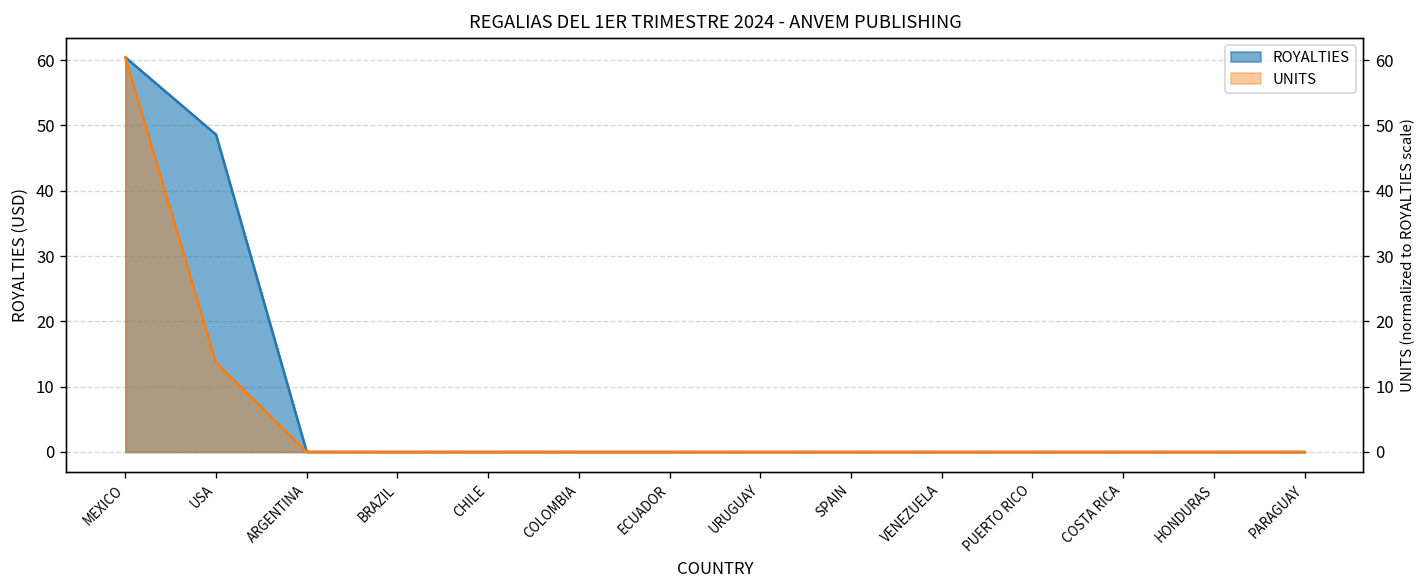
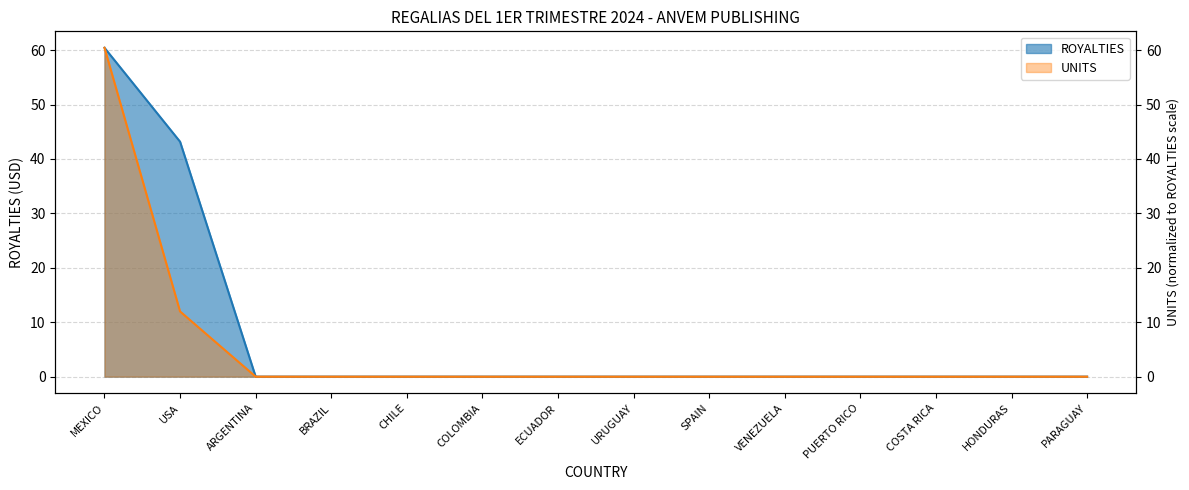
  {
    "ROYALTIES": {
      "MEXICO": 60,
-     "USA": 49,
+     "USA": 43,
      "ARGENTINA": 0,
      "BRAZIL": 0,
      "CHILE": 0,
      "COLOMBIA": 0,
      "ECUADOR": 0,
      "URUGUAY": 0,
      "SPAIN": 0,
      "VENEZUELA": 0,
      "PUERTO RICO": 0,
      "COSTA RICA": 0,
      "HONDURAS": 0,
      "PARAGUAY": 0
    },
    "UNITS": {
      "MEXICO": 60,
-     "USA": 14,
+     "USA": 12,
      "ARGENTINA": 0,
      "BRAZIL": 0,
      "CHILE": 0,
      "COLOMBIA": 0,
      "ECUADOR": 0,
      "URUGUAY": 0,
      "SPAIN": 0,
      "VENEZUELA": 0,
      "PUERTO RICO": 0,
      "COSTA RICA": 0,
      "HONDURAS": 0,
      "PARAGUAY": 0
    }
  }
